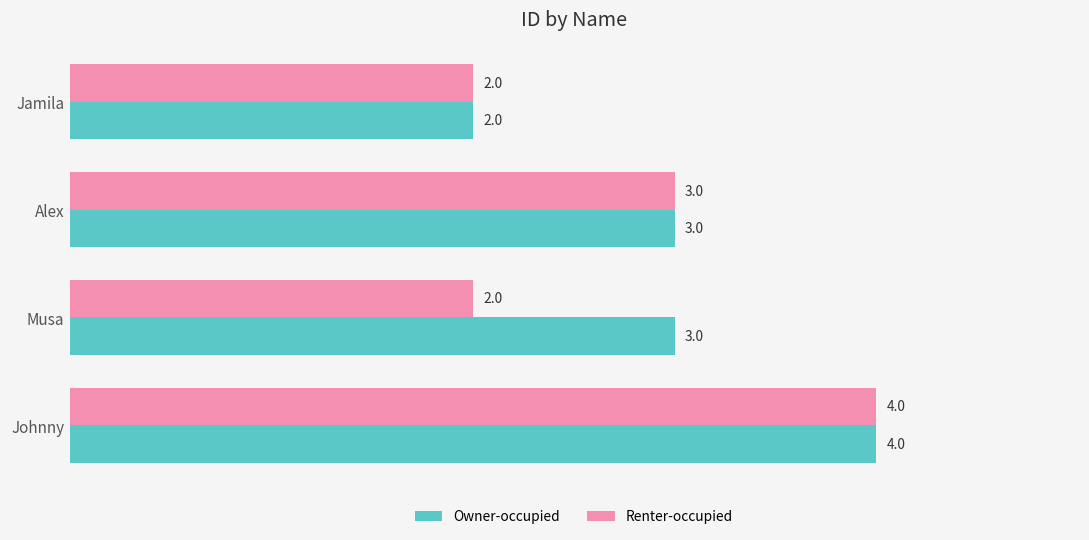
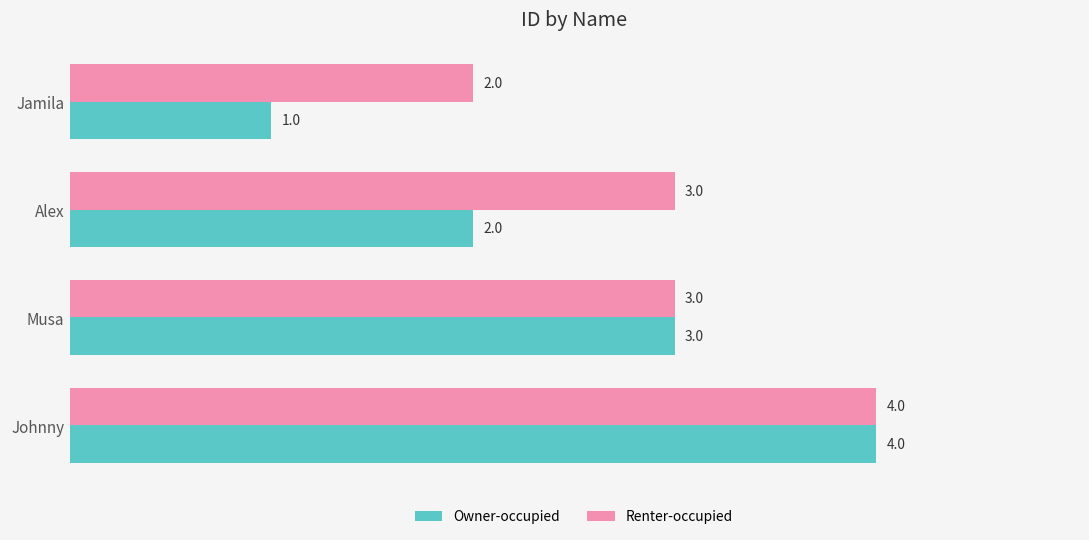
  {
    "Owner-occupied": {
-     "Jamila": 2.0,
-     "Alex": 3.0,
+     "Jamila": 1.0,
+     "Alex": 2.0,
      "Musa": 3.0,
      "Johnny": 4.0
    },
    "Renter-occupied": {
      "Jamila": 2.0,
      "Alex": 3.0,
-     "Musa": 2.0,
+     "Musa": 3.0,
      "Johnny": 4.0
    }
  }
